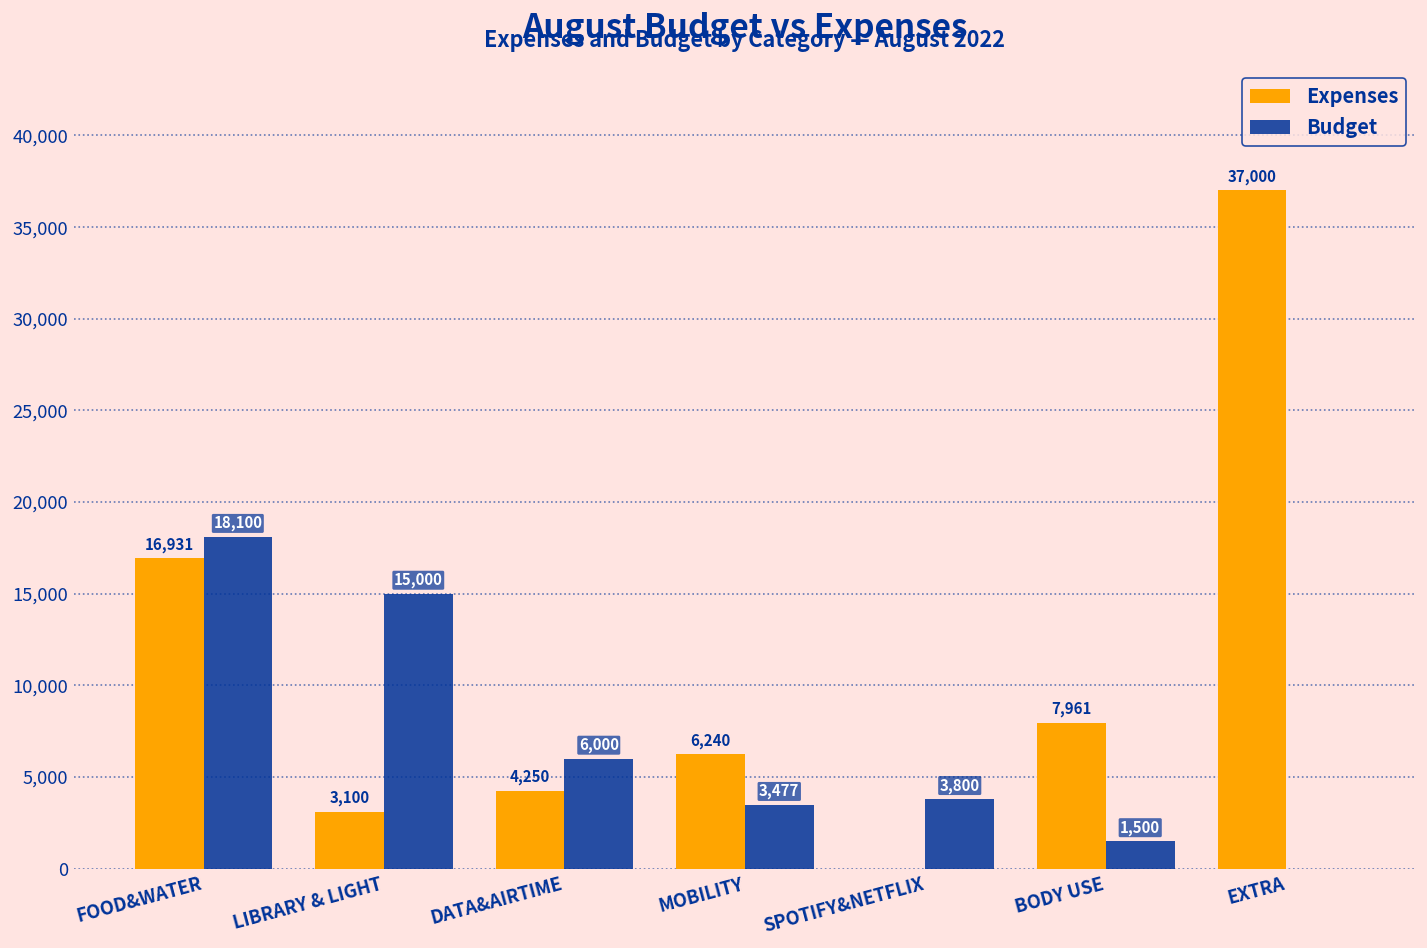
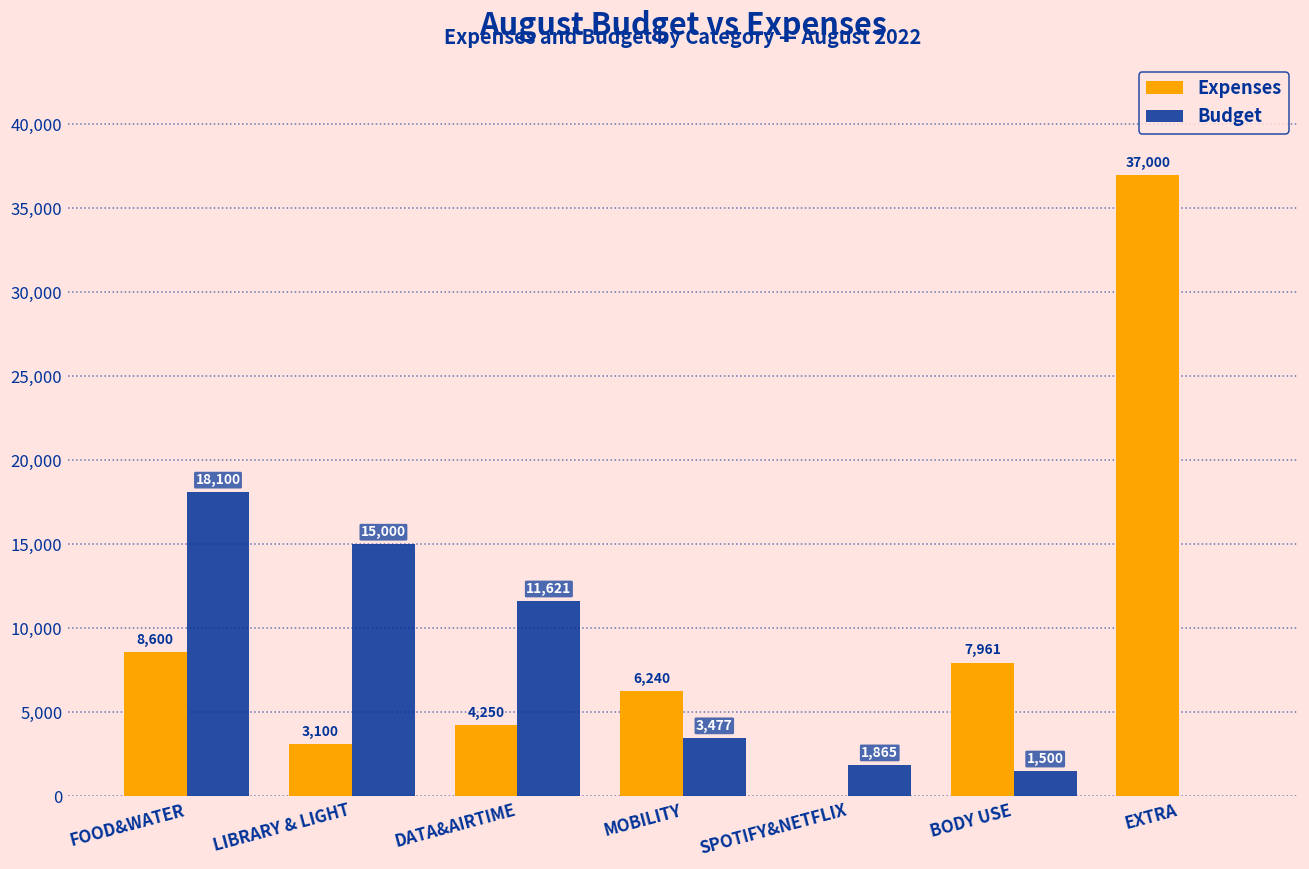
  {
    "Expenses": {
-     "FOOD&WATER": "16,931",
+     "FOOD&WATER": "8,600",
      "LIBRARY & LIGHT": "3,100",
      "DATA&AIRTIME": "4,250",
      "MOBILITY": "6,240",
      "BODY USE": "7,961",
      "EXTRA": "37,000"
    },
    "Budget": {
-     "DATA&AIRTIME": "6,000",
-     "SPOTIFY&NETFLIX": "3,800"
+     "DATA&AIRTIME": "11,621",
+     "SPOTIFY&NETFLIX": "1,865"
    }
  }
